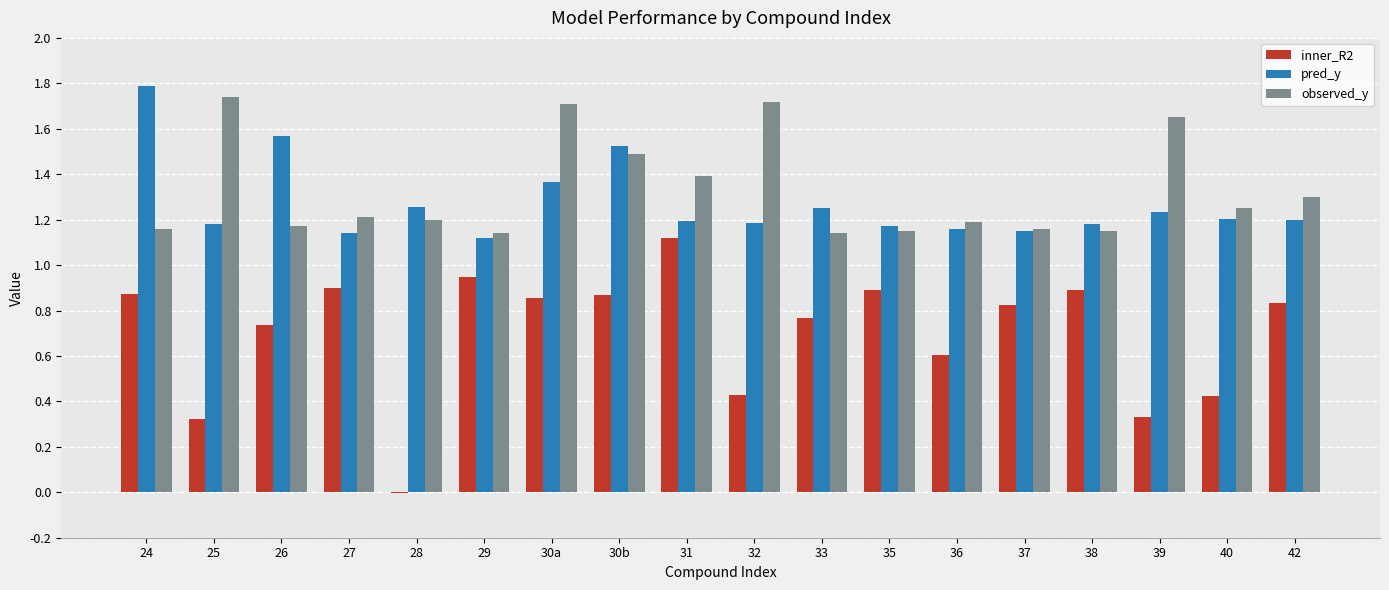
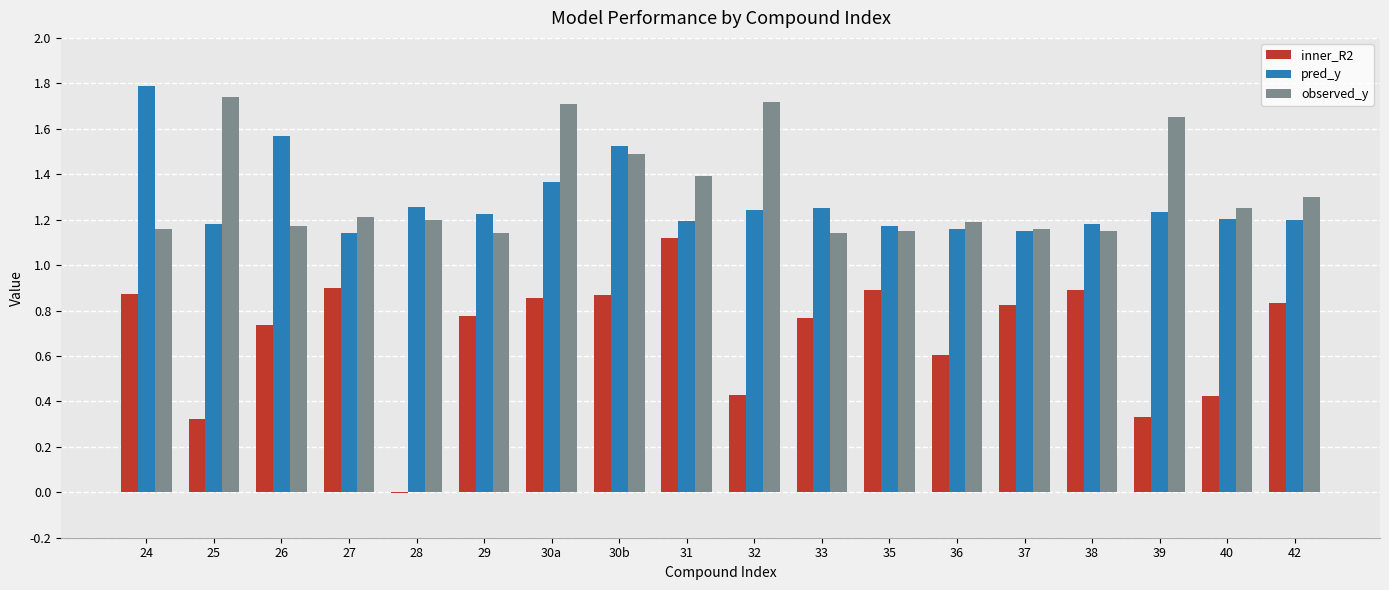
  {
    "inner_R2": {
      "24": 0.87,
      "25": 0.32,
      "26": 0.73,
      "27": 0.90,
-     "29": 0.95,
+     "29": 0.78,
      "30a": 0.85,
      "30b": 0.87,
      "31": 1.12,
      "32": 0.43,
      "33": 0.77,
      "35": 0.89,
      "36": 0.60,
      "37": 0.82,
      "38": 0.89,
      "39": 0.33,
      "40": 0.42,
      "42": 0.83
    },
    "pred_y": {
      "24": 1.79,
      "25": 1.18,
      "26": 1.57,
      "27": 1.14,
      "28": 1.26,
-     "29": 1.12,
+     "29": 1.23,
      "30a": 1.37,
      "30b": 1.53,
      "31": 1.19,
-     "32": 1.19,
+     "32": 1.24,
      "33": 1.25,
      "35": 1.17,
      "36": 1.16,
      "37": 1.15,
      "38": 1.18,
      "39": 1.23,
      "40": 1.20,
      "42": 1.20
    },
    "observed_y": {
      "24": 1.16,
      "25": 1.74,
      "26": 1.17,
      "27": 1.21,
      "28": 1.20,
      "29": 1.14,
      "30a": 1.71,
      "30b": 1.49,
      "31": 1.39,
      "32": 1.72,
      "33": 1.14,
      "35": 1.15,
      "36": 1.19,
      "37": 1.16,
      "38": 1.15,
      "39": 1.65,
      "40": 1.25,
      "42": 1.30
    }
  }
